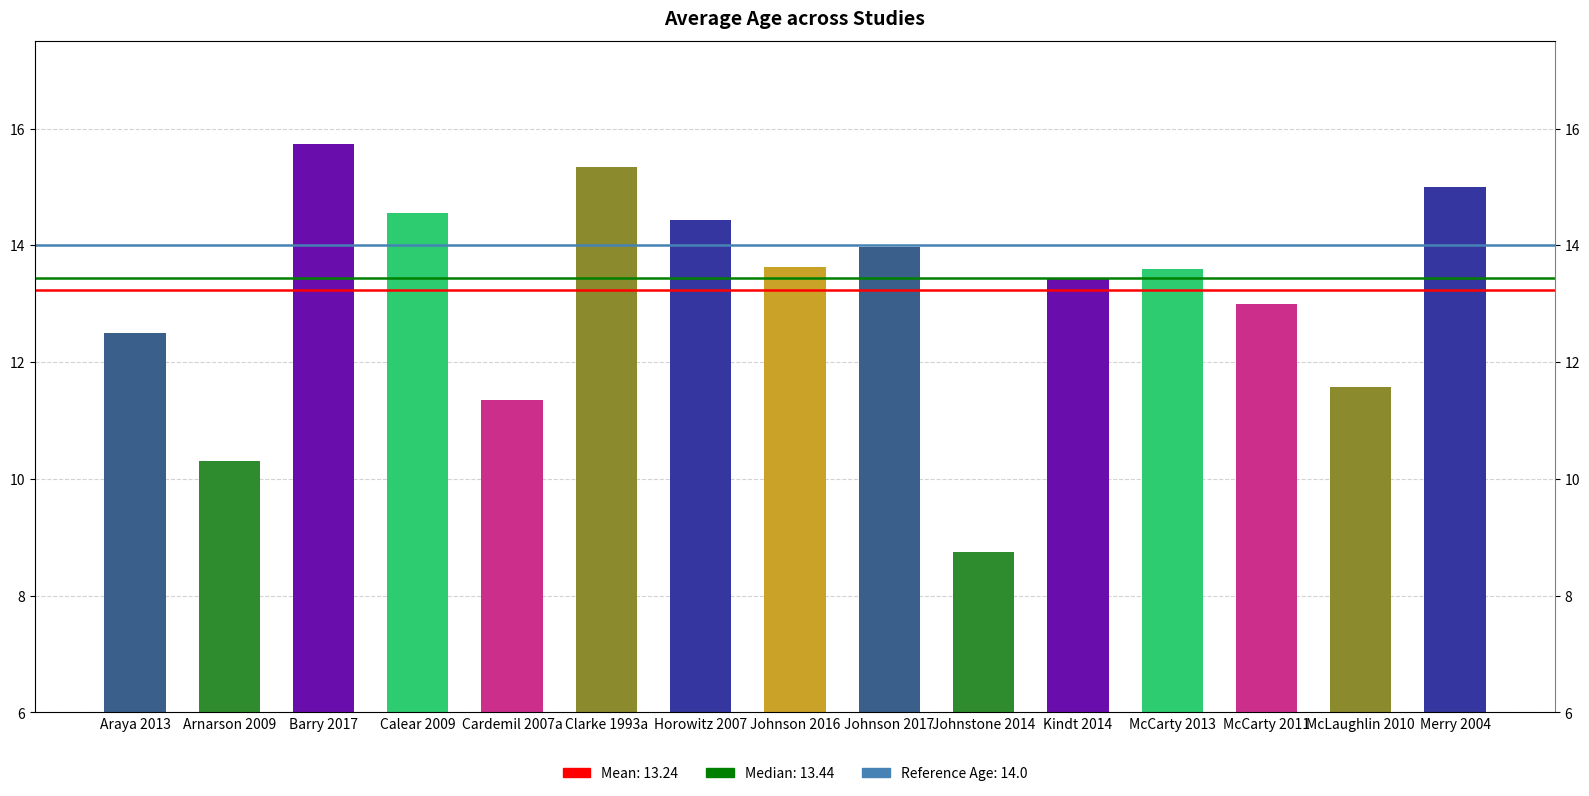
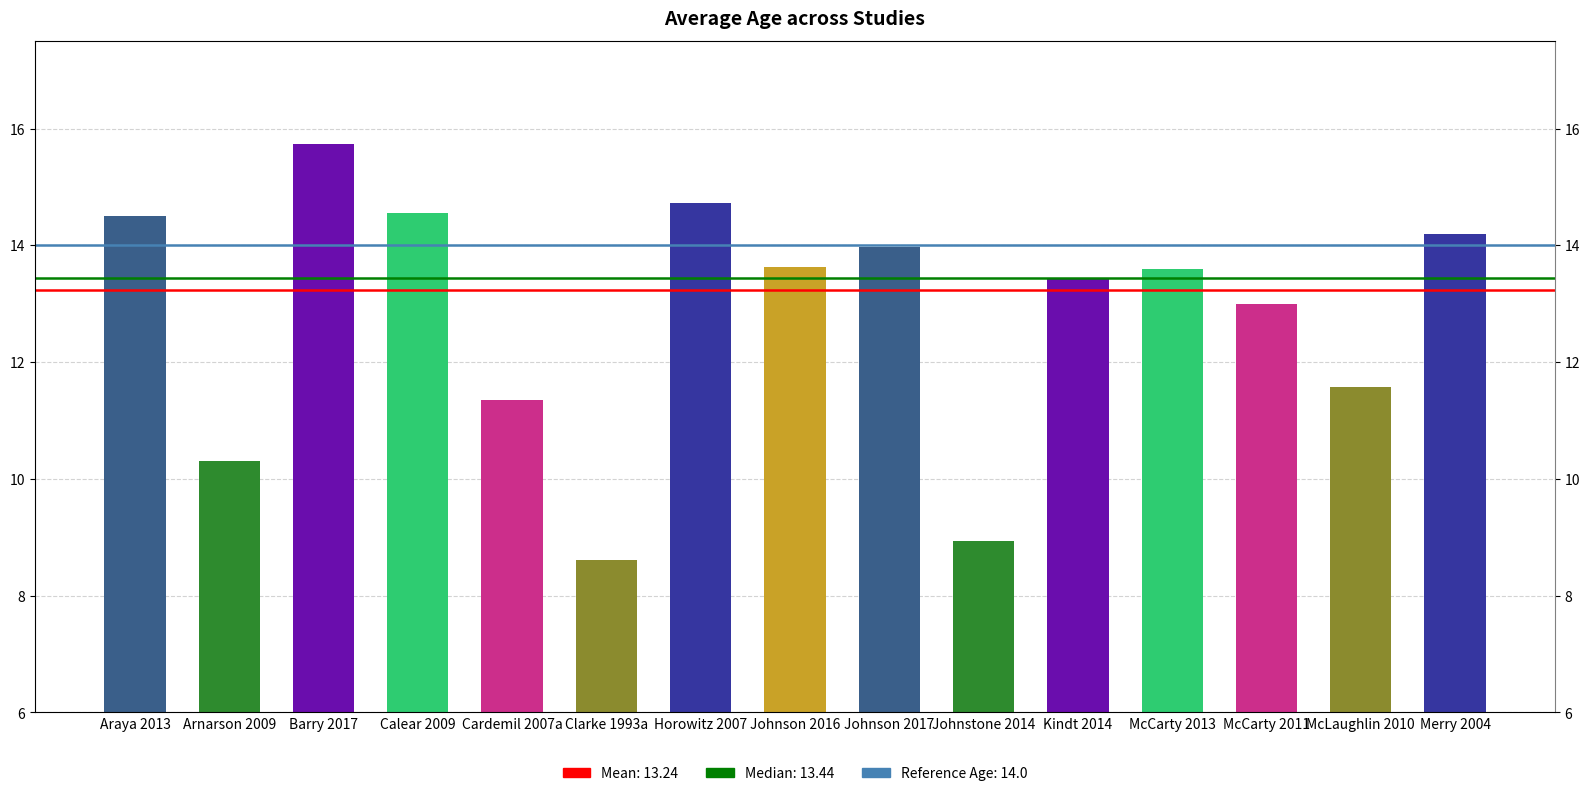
  {
-   "Araya 2013": 12.5,
+   "Araya 2013": 14.5,
    "Arnarson 2009": 10.3,
    "Barry 2017": 15.7,
    "Calear 2009": 14.6,
    "Cardemil 2007a": 11.4,
-   "Clarke 1993a": 15.4,
-   "Horowitz 2007": 14.4,
+   "Clarke 1993a": 8.6,
+   "Horowitz 2007": 14.7,
    "Johnson 2016": 13.6,
    "Johnson 2017": 14.0,
-   "Johnstone 2014": 8.8,
+   "Johnstone 2014": 8.9,
    "Kindt 2014": 13.4,
    "McCarty 2013": 13.6,
    "McCarty 2011": 13.0,
    "McLaughlin 2010": 11.6,
-   "Merry 2004": 15.0
+   "Merry 2004": 14.2
  }
